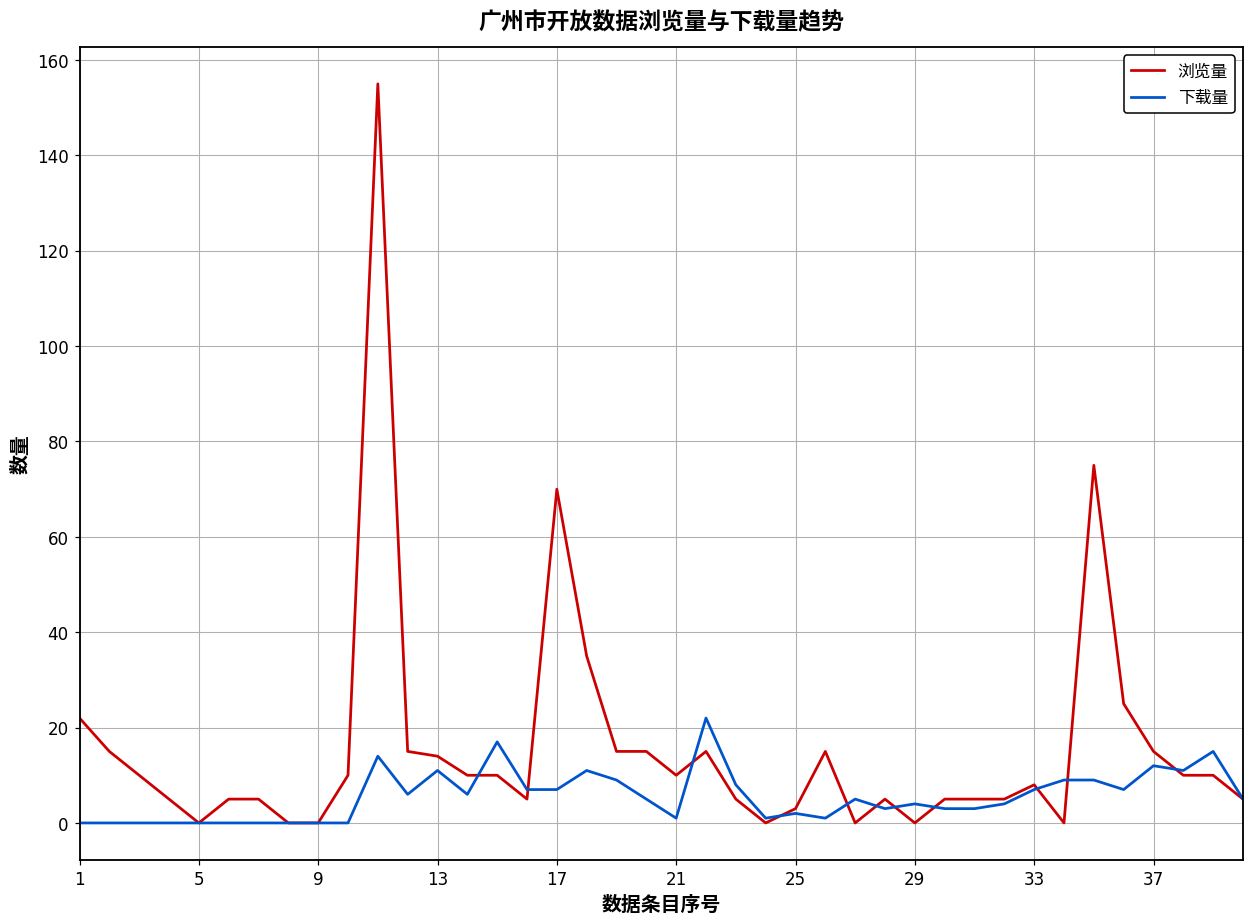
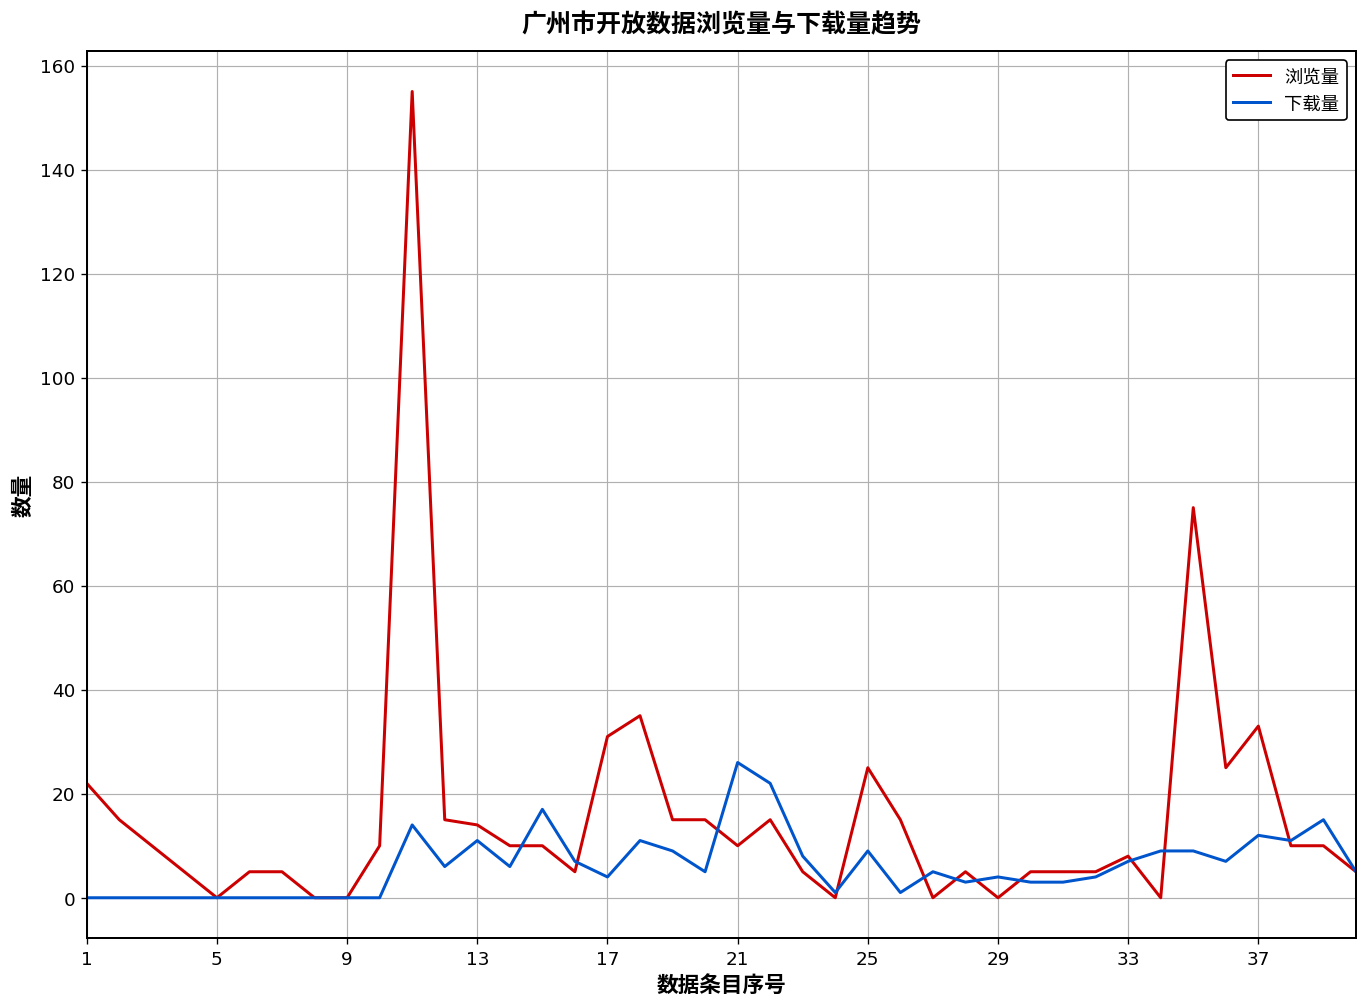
  {
    "浏览量": {
      "1": 22,
      "13": 14,
-     "17": 70,
+     "17": 31,
      "21": 10,
-     "25": 3,
+     "25": 25,
      "29": 0,
      "33": 8,
-     "37": 15
+     "37": 33
    },
    "下载量": {
      "1": 0,
      "13": 11,
-     "17": 7,
-     "21": 1,
-     "25": 2,
+     "17": 4,
+     "21": 26,
+     "25": 9,
      "29": 4,
      "33": 7,
      "37": 12
    }
  }
